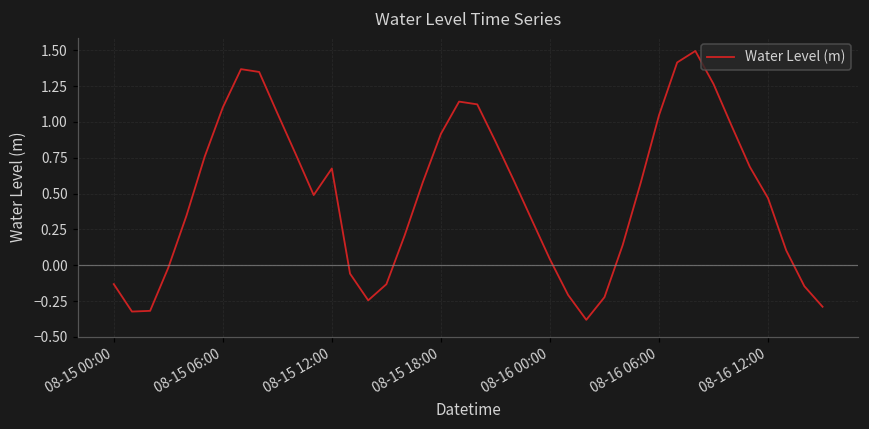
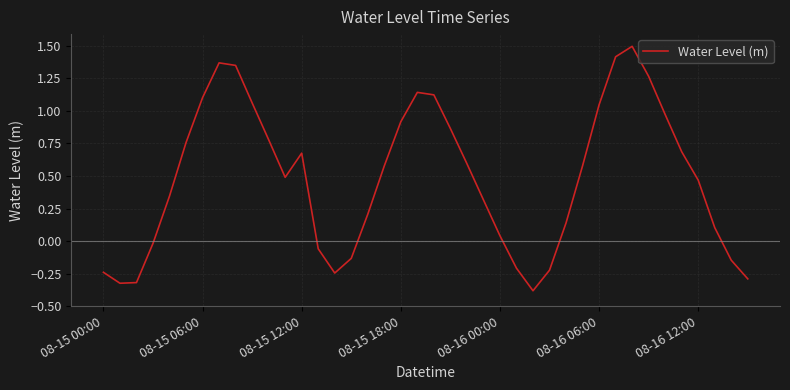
  {
-   "08-15 00:00": -0.13,
+   "08-15 00:00": -0.24,
    "08-15 06:00": 1.10,
    "08-15 12:00": 0.68,
    "08-15 18:00": 0.92,
    "08-16 00:00": 0.04,
    "08-16 06:00": 1.05,
    "08-16 12:00": 0.47
  }
